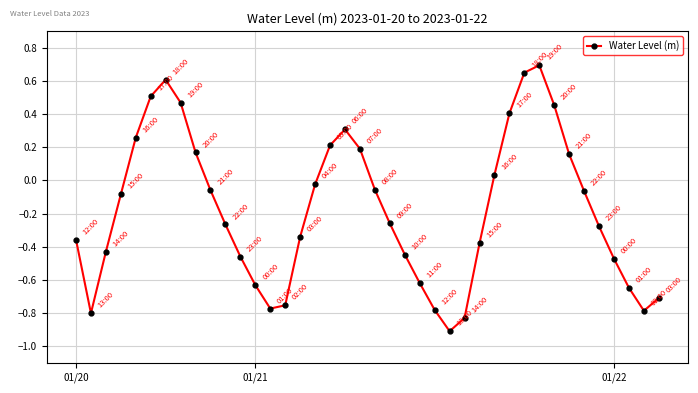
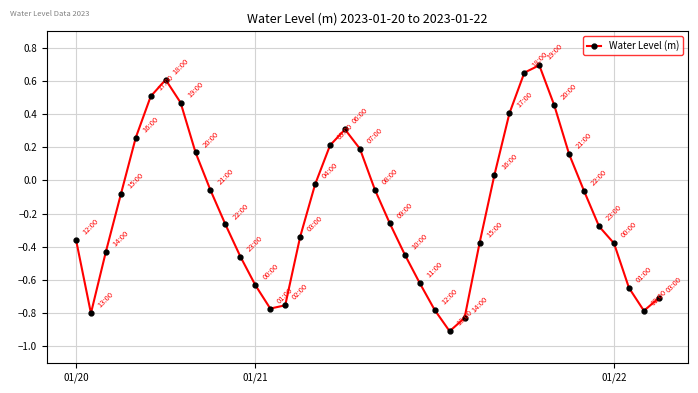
  {
-   "01/22": -0.47
+   "01/22": -0.38
  }
